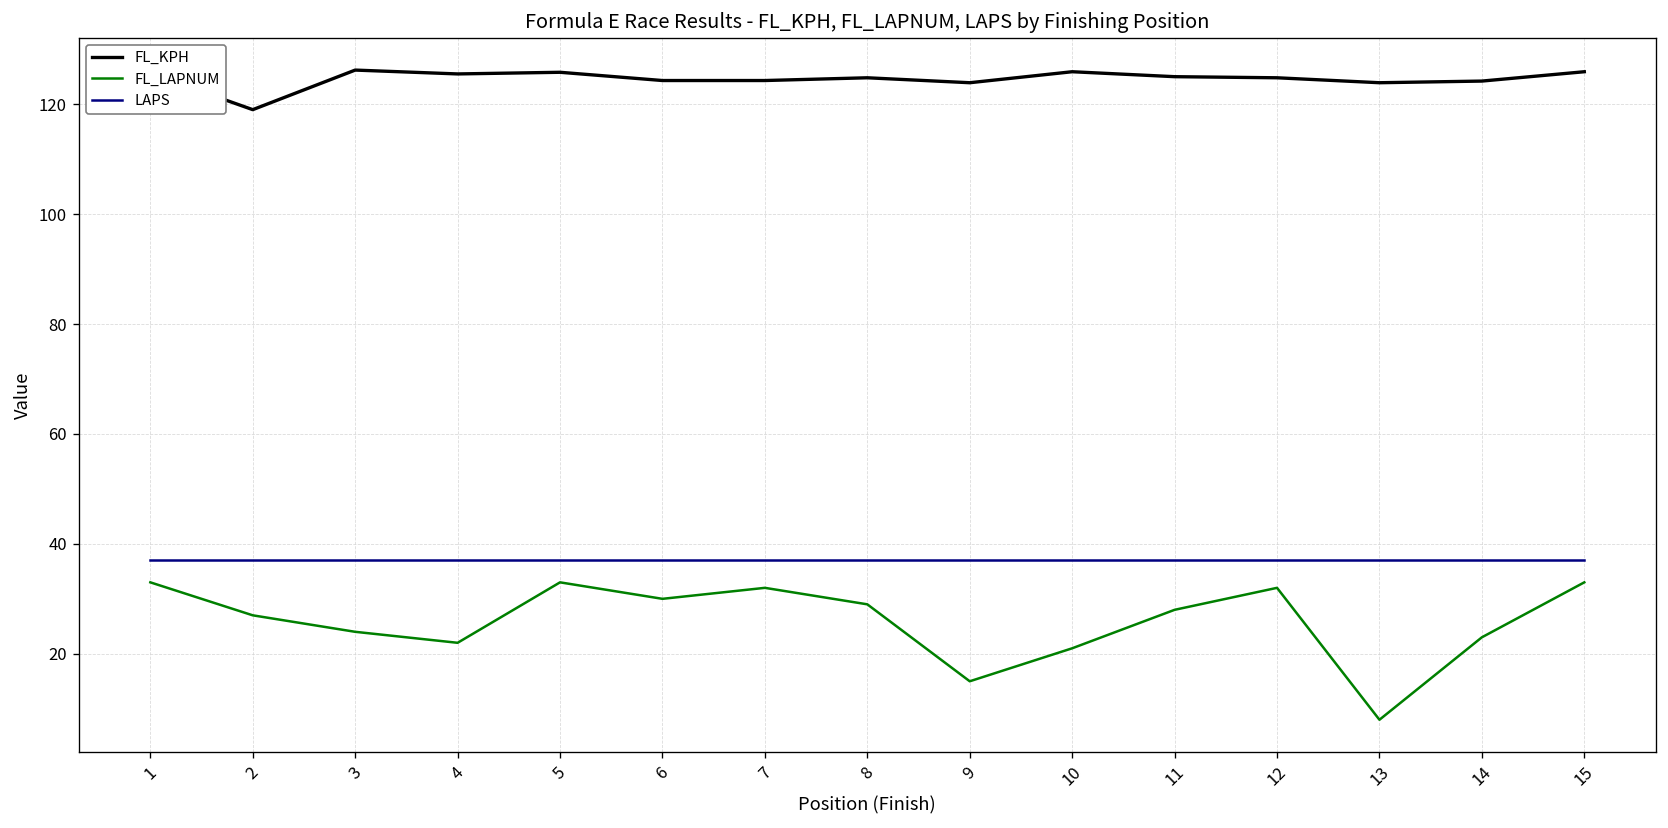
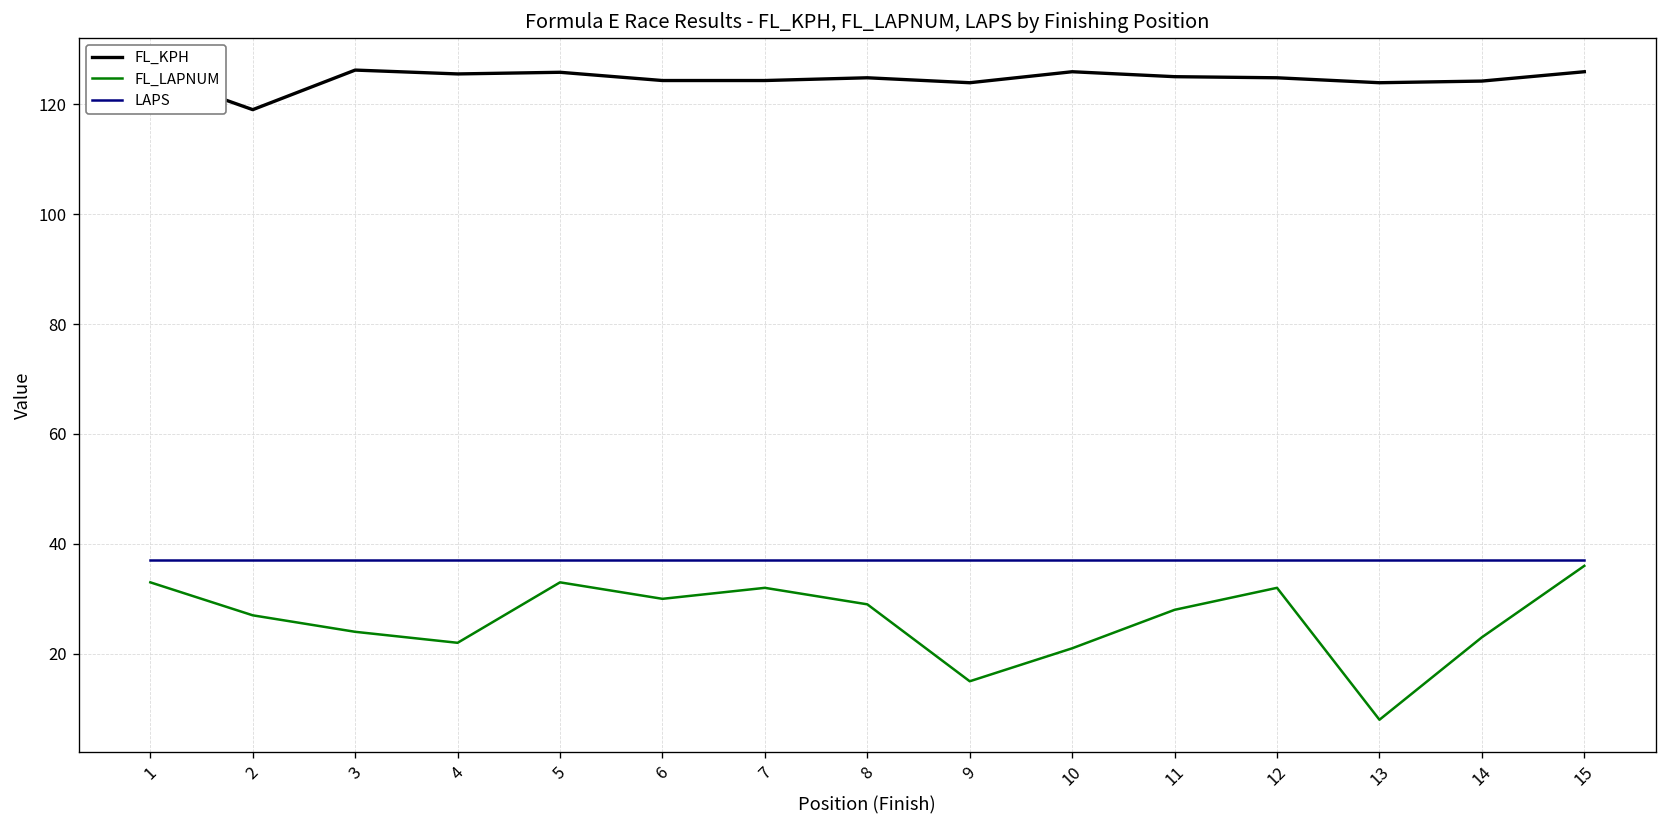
  {
    "FL_KPH": {
      "2": 119,
      "3": 126,
      "4": 126,
      "5": 126,
      "6": 124,
      "7": 124,
      "8": 125,
      "9": 124,
      "10": 126,
      "11": 125,
      "12": 125,
      "13": 124,
      "14": 124,
      "15": 126
    },
    "FL_LAPNUM": {
      "1": 33,
      "2": 27,
      "3": 24,
      "4": 22,
      "5": 33,
      "6": 30,
      "7": 32,
      "8": 29,
      "9": 15,
      "10": 21,
      "11": 28,
      "12": 32,
      "13": 8,
      "14": 23,
-     "15": 33
+     "15": 36
    },
    "LAPS": {
      "1": 37,
      "2": 37,
      "3": 37,
      "4": 37,
      "5": 37,
      "6": 37,
      "7": 37,
      "8": 37,
      "9": 37,
      "10": 37,
      "11": 37,
      "12": 37,
      "13": 37,
      "14": 37,
      "15": 37
    }
  }
